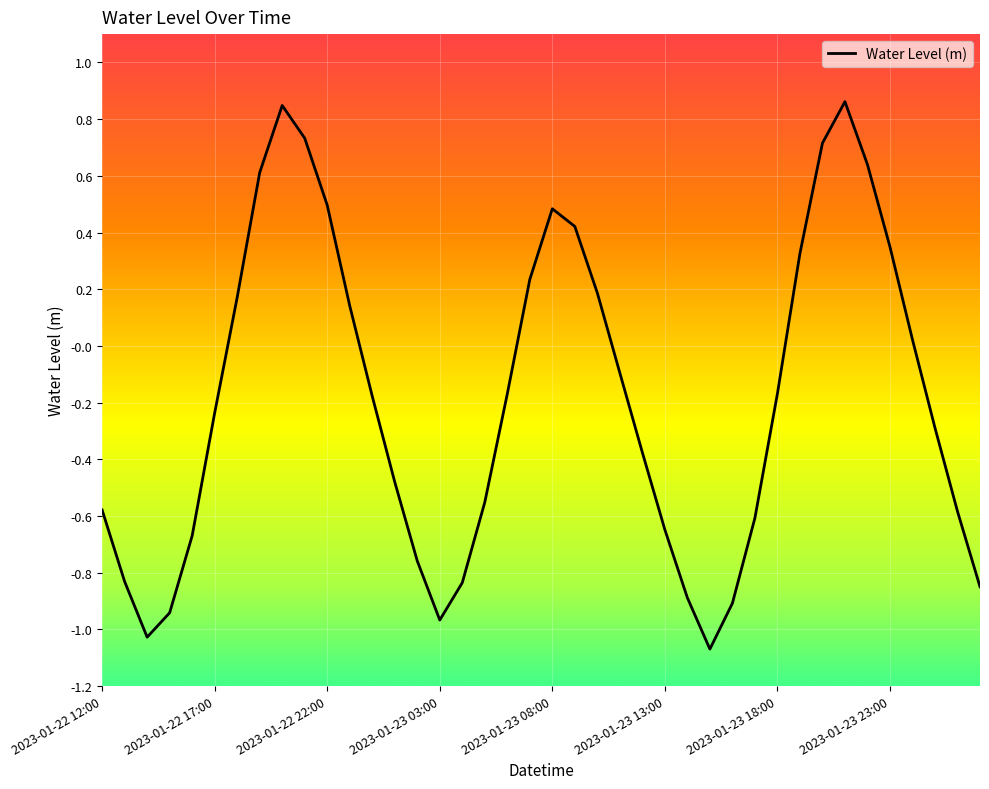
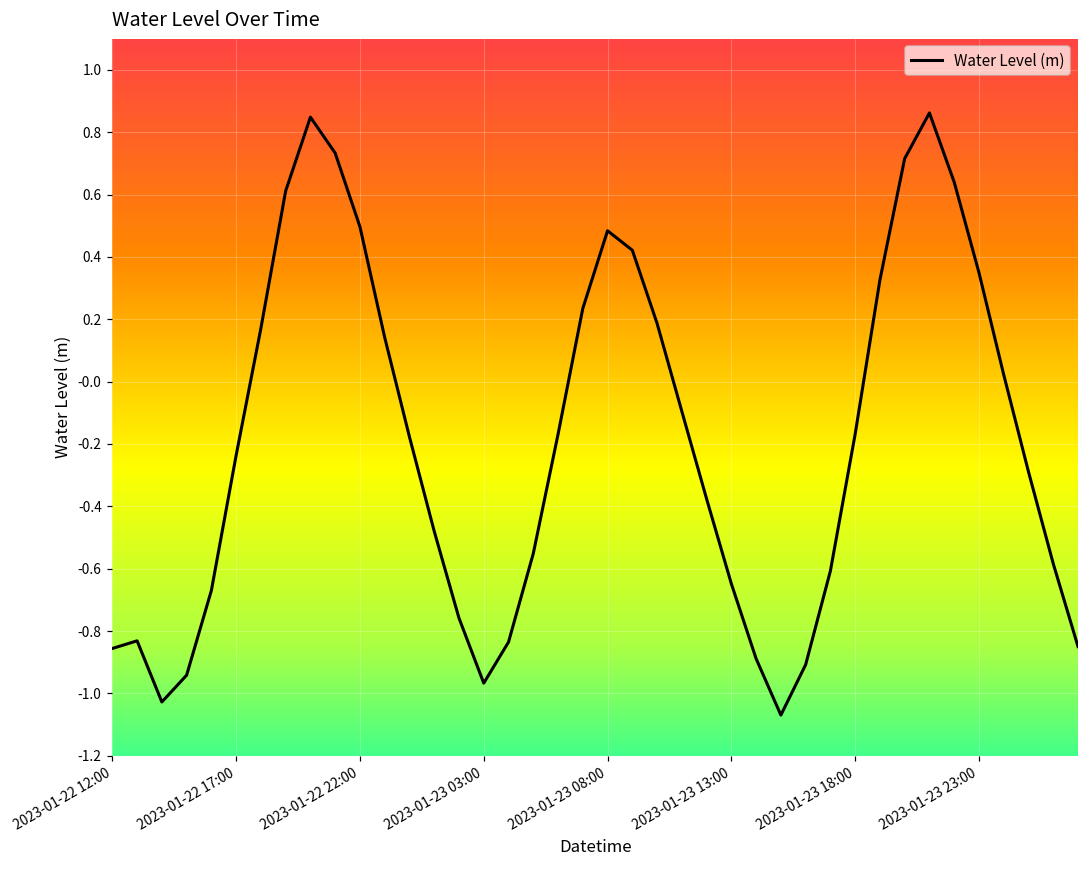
  {
-   "2023-01-22 12:00": -0.58,
+   "2023-01-22 12:00": -0.86,
    "2023-01-22 17:00": -0.24,
    "2023-01-22 22:00": 0.50,
    "2023-01-23 03:00": -0.97,
    "2023-01-23 08:00": 0.48,
    "2023-01-23 13:00": -0.65,
    "2023-01-23 18:00": -0.17,
    "2023-01-23 23:00": 0.35
  }
